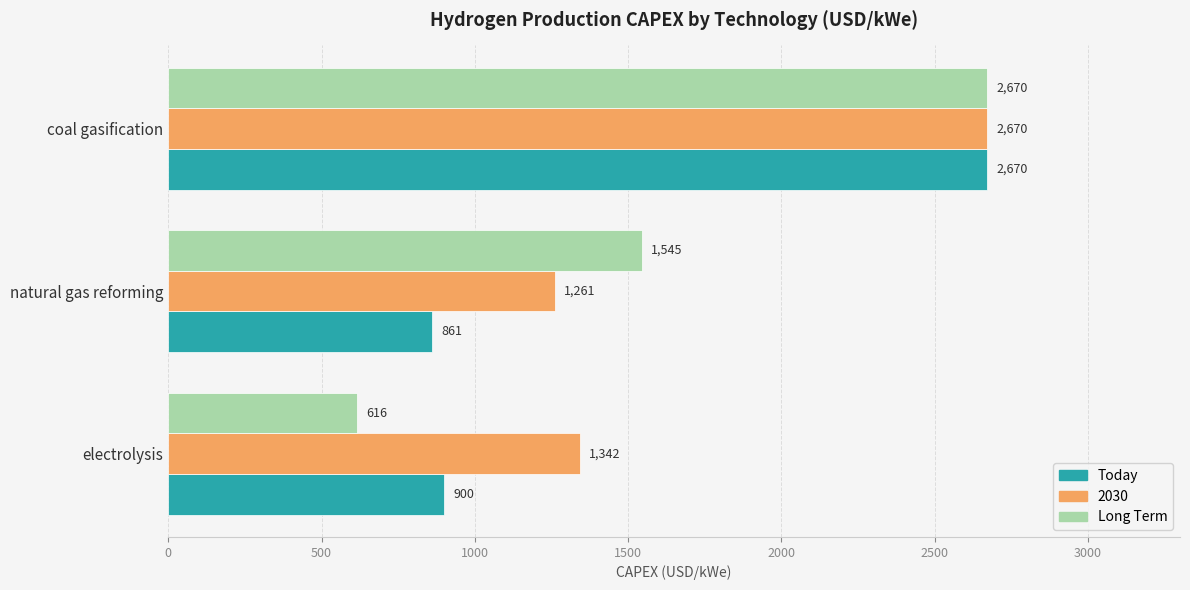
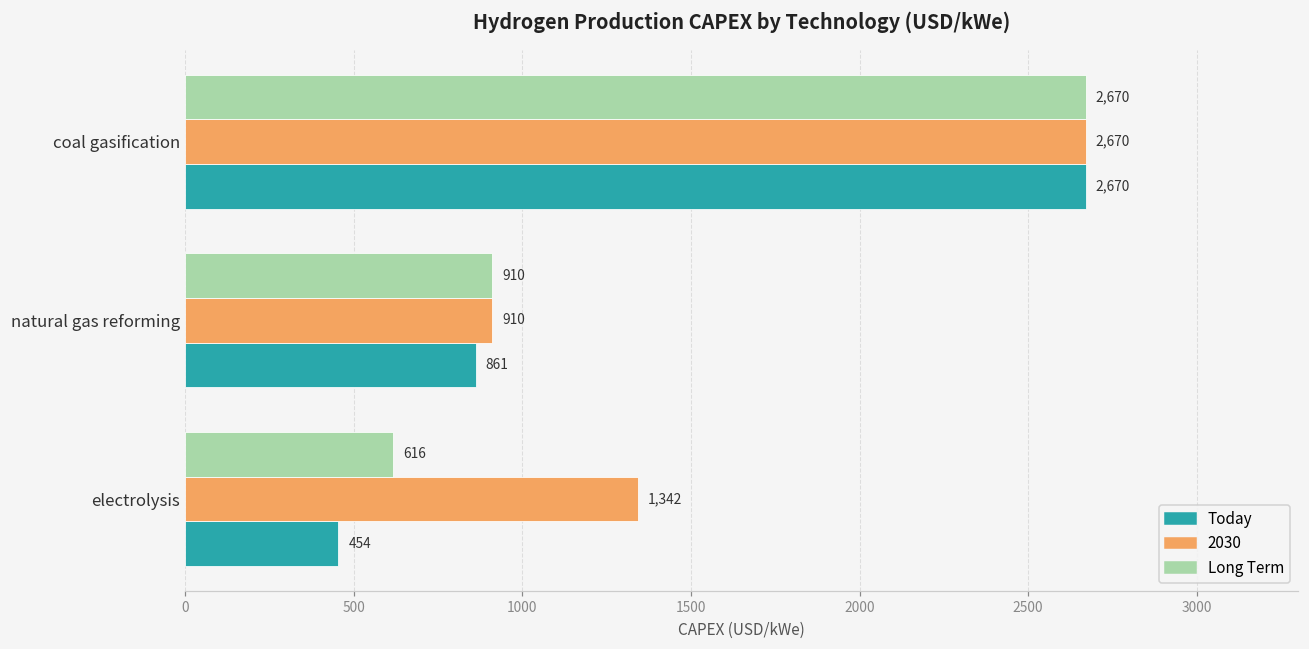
  {
    "Today": {
      "coal gasification": "2,670",
      "natural gas reforming": "861",
-     "electrolysis": "900"
+     "electrolysis": "454"
    },
    "2030": {
      "coal gasification": "2,670",
-     "natural gas reforming": "1,261",
+     "natural gas reforming": "910",
      "electrolysis": "1,342"
    },
    "Long Term": {
      "coal gasification": "2,670",
-     "natural gas reforming": "1,545",
+     "natural gas reforming": "910",
      "electrolysis": "616"
    }
  }
